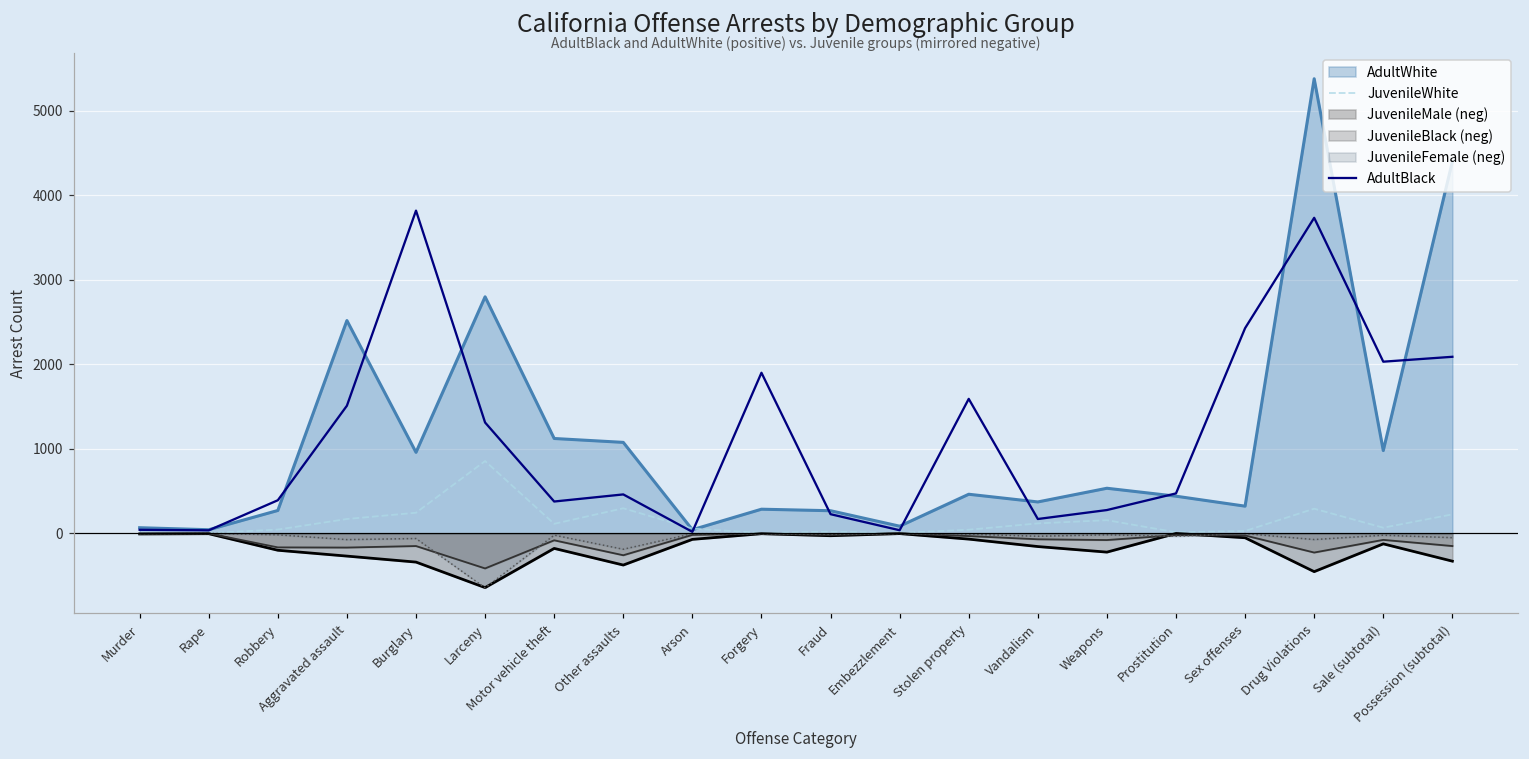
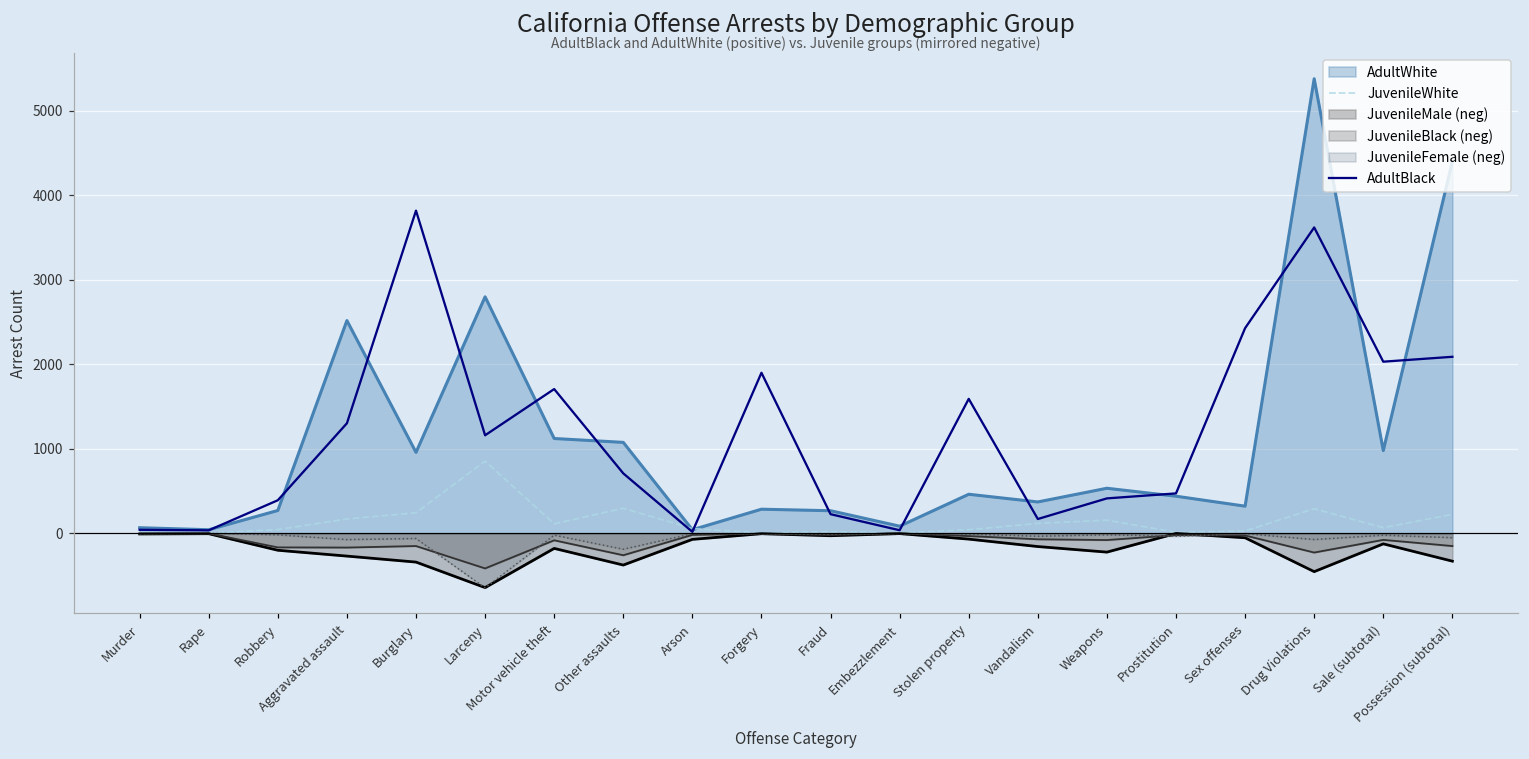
  {
    "AdultBlack": {
      "Robbery": 400,
-     "Aggravated assault": 1500,
+     "Aggravated assault": 1300,
      "Burglary": 3800,
-     "Larceny": 1300,
-     "Motor vehicle theft": 400,
-     "Other assaults": 500,
+     "Larceny": 1200,
+     "Motor vehicle theft": 1700,
+     "Other assaults": 700,
      "Forgery": 1900,
      "Fraud": 200,
      "Stolen property": 1600,
      "Vandalism": 200,
-     "Weapons": 300,
+     "Weapons": 400,
      "Sex offenses": 2400,
-     "Drug Violations": 3700,
+     "Drug Violations": 3600,
      "Sale (subtotal)": 2000,
      "Possession (subtotal)": 2100
    }
  }
